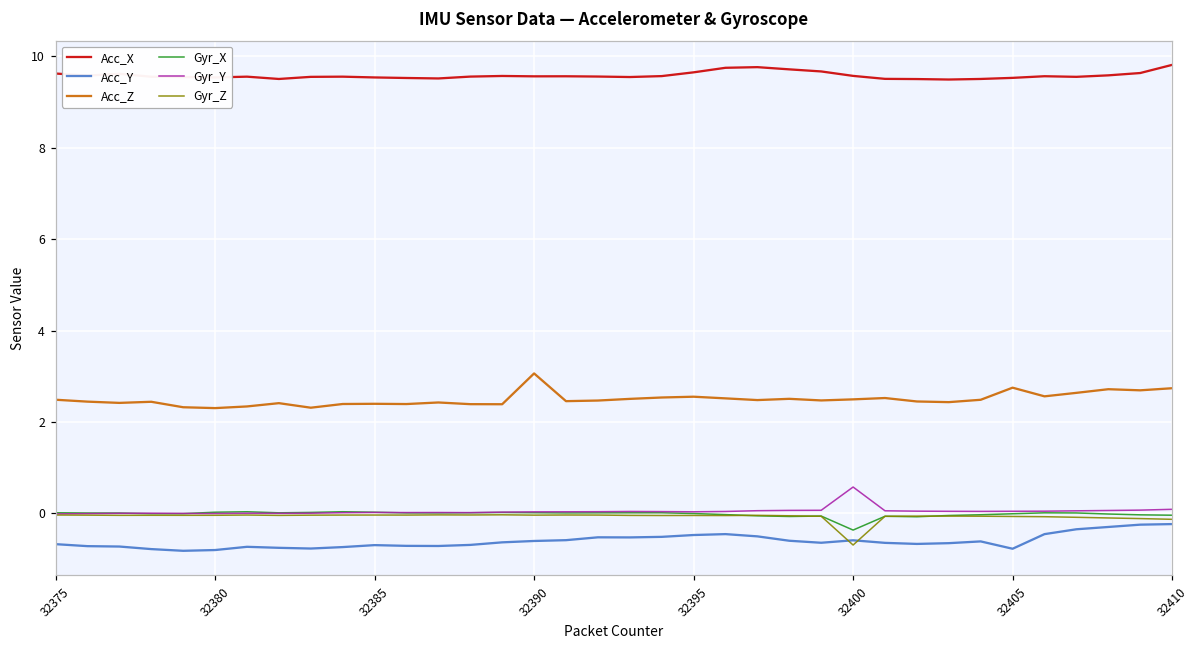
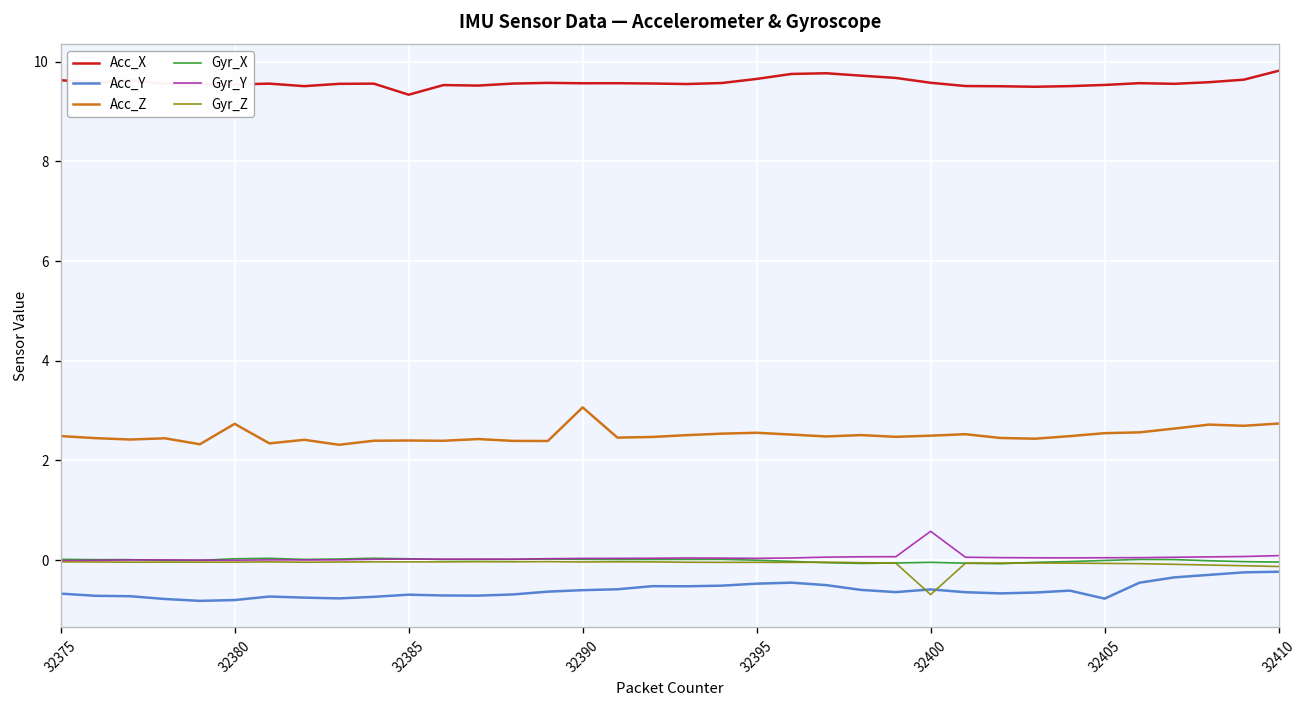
  {
    "Acc_X": {
      "32375": 9.6,
-     "32385": 9.5,
+     "32385": 9.3,
      "32390": 9.6,
      "32395": 9.7,
      "32400": 9.6,
      "32405": 9.5,
      "32410": 9.8
    },
    "Acc_Y": {
      "32375": -0.7,
      "32380": -0.8,
      "32385": -0.7,
      "32390": -0.6,
      "32395": -0.5,
      "32400": -0.6,
      "32405": -0.8,
      "32410": -0.2
    },
    "Acc_Z": {
      "32375": 2.5,
-     "32380": 2.3,
+     "32380": 2.7,
      "32385": 2.4,
      "32390": 3.1,
      "32395": 2.6,
      "32400": 2.5,
-     "32405": 2.8,
+     "32405": 2.5,
      "32410": 2.7
    },
    "Gyr_X": {
-     "32400": -0.4,
+     "32400": 0.0,
      "32410": 0.0
    },
    "Gyr_Y": {
      "32400": 0.6,
      "32410": 0.1
    },
    "Gyr_Z": {
      "32400": -0.7,
      "32410": -0.1
    }
  }
